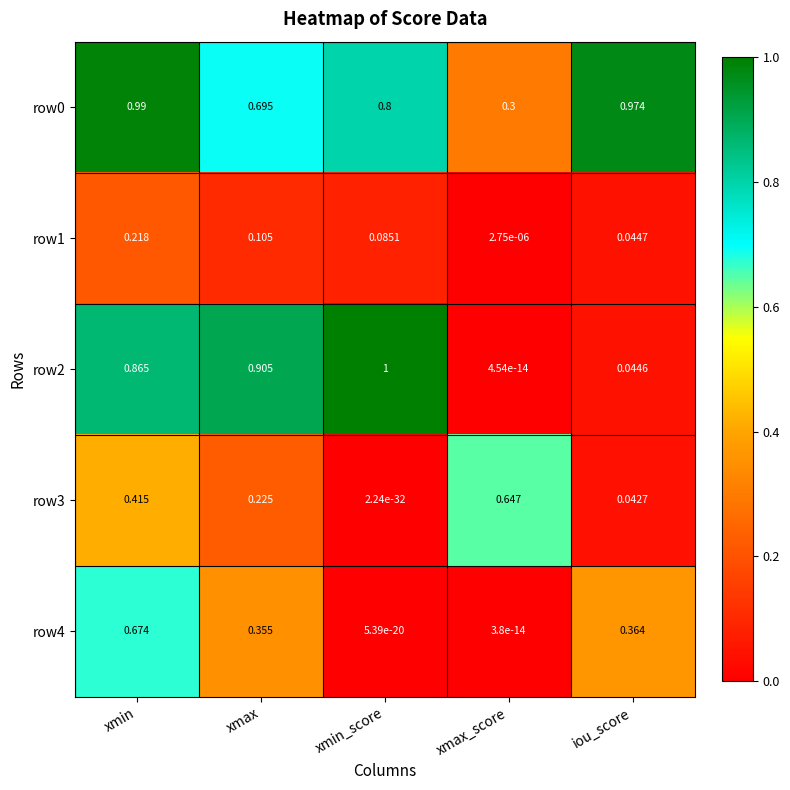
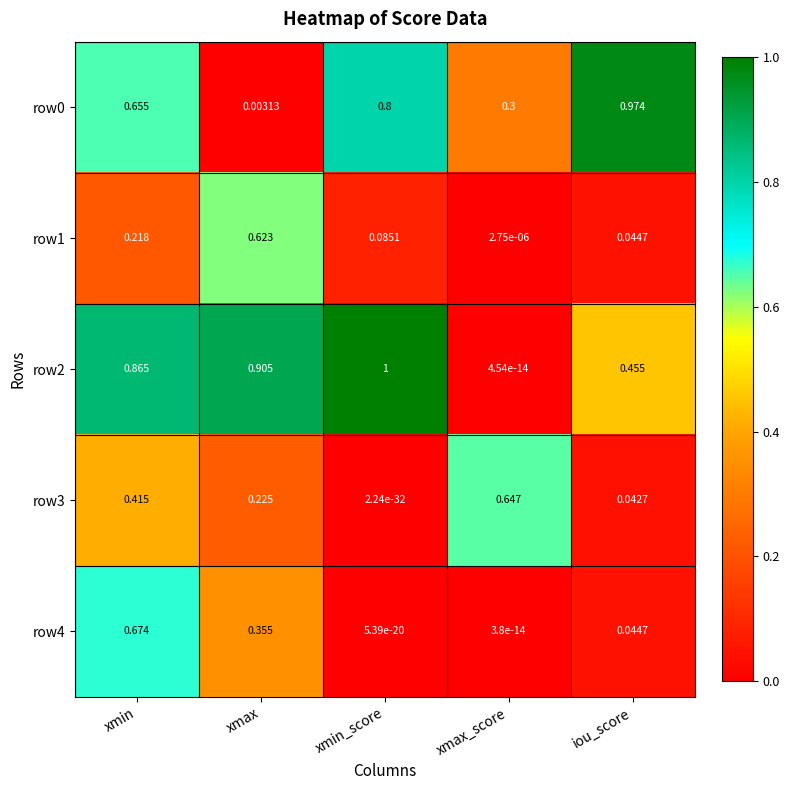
  {
    "row0": {
-     "xmin": "0.99",
-     "xmax": "0.695",
+     "xmin": "0.655",
+     "xmax": "0.00313",
      "xmin_score": "0.8",
      "xmax_score": "0.3",
      "iou_score": "0.974"
    },
    "row1": {
      "xmin": "0.218",
-     "xmax": "0.105",
+     "xmax": "0.623",
      "xmin_score": "0.0851",
      "xmax_score": "2.75e-06",
      "iou_score": "0.0447"
    },
    "row2": {
      "xmin": "0.865",
      "xmax": "0.905",
      "xmin_score": "1",
      "xmax_score": "4.54e-14",
-     "iou_score": "0.0446"
+     "iou_score": "0.455"
    },
    "row3": {
      "xmin": "0.415",
      "xmax": "0.225",
      "xmin_score": "2.24e-32",
      "xmax_score": "0.647",
      "iou_score": "0.0427"
    },
    "row4": {
      "xmin": "0.674",
      "xmax": "0.355",
      "xmin_score": "5.39e-20",
      "xmax_score": "3.8e-14",
-     "iou_score": "0.364"
+     "iou_score": "0.0447"
    }
  }
